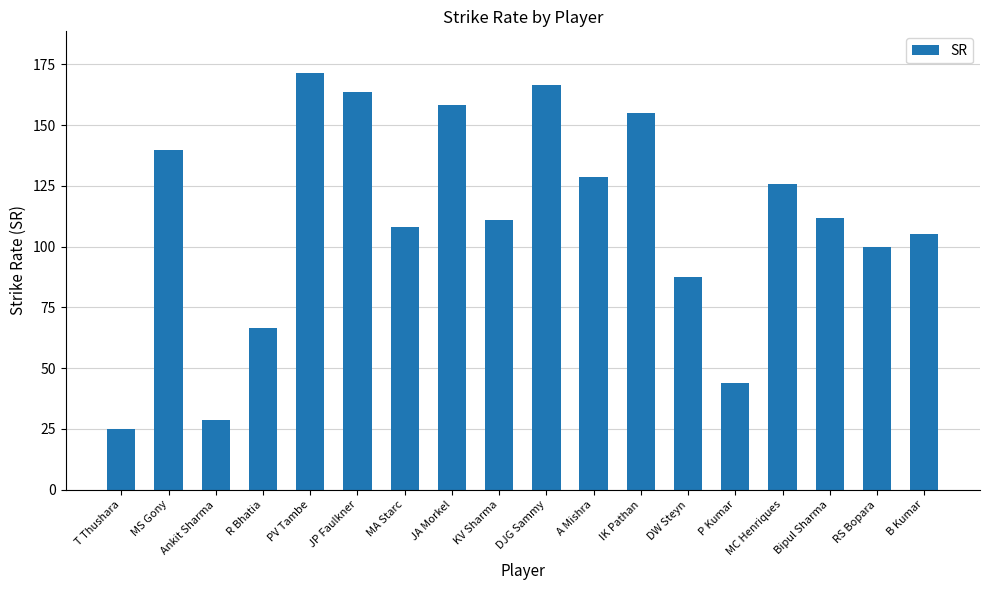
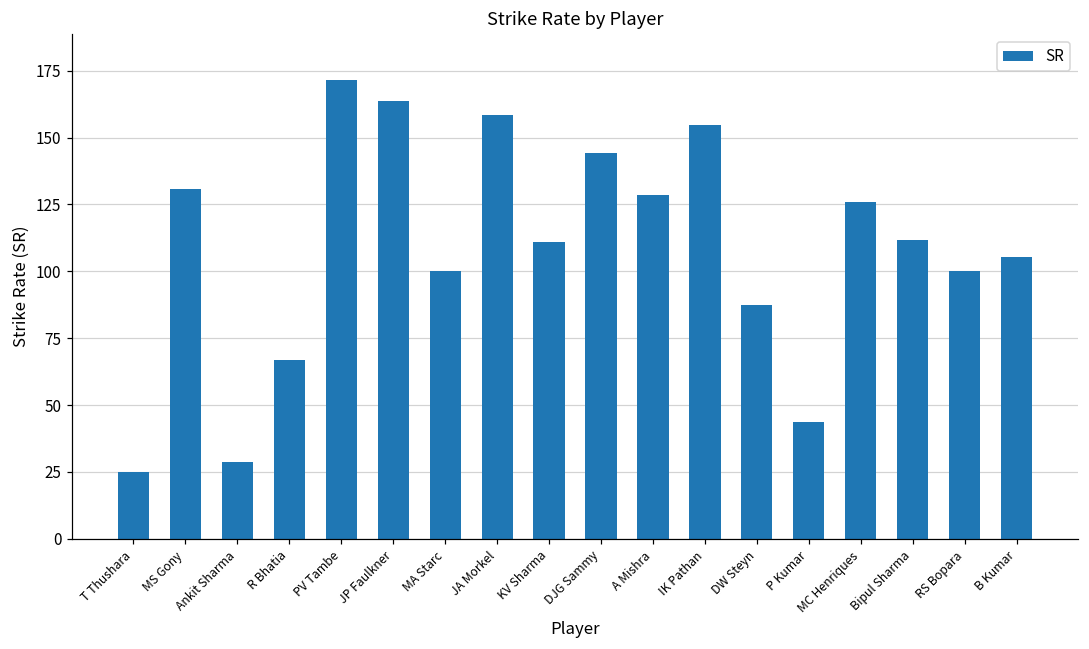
  {
    "T Thushara": 25,
-   "MS Gony": 140,
+   "MS Gony": 131,
    "Ankit Sharma": 29,
    "R Bhatia": 67,
    "PV Tambe": 171,
    "JP Faulkner": 164,
-   "MA Starc": 108,
+   "MA Starc": 100,
    "JA Morkel": 158,
    "KV Sharma": 111,
-   "DJG Sammy": 167,
+   "DJG Sammy": 144,
    "A Mishra": 129,
    "IK Pathan": 155,
    "DW Steyn": 88,
    "P Kumar": 44,
    "MC Henriques": 126,
    "Bipul Sharma": 112,
    "RS Bopara": 100,
    "B Kumar": 105
  }
